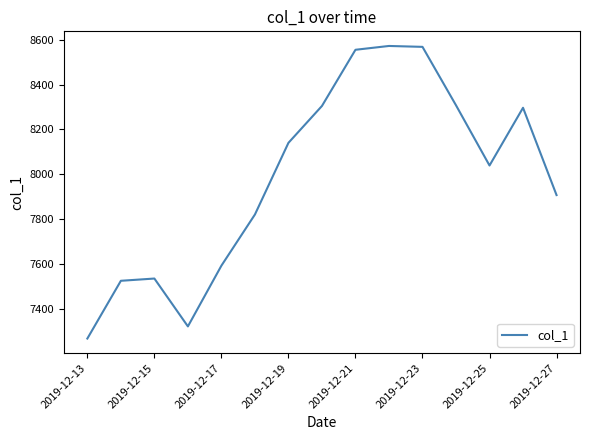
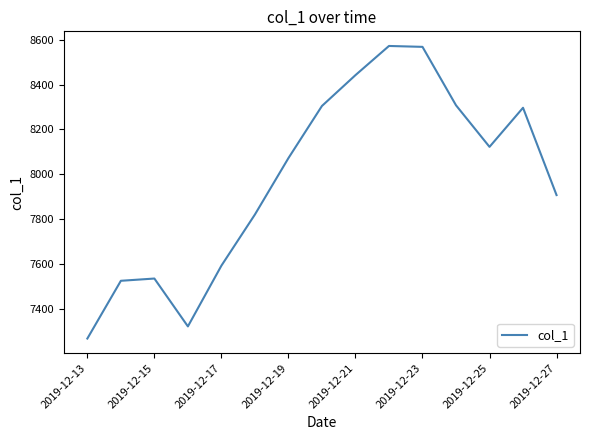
  {
    "2019-12-13": 7270,
    "2019-12-15": 7540,
    "2019-12-17": 7590,
-   "2019-12-19": 8140,
-   "2019-12-21": 8550,
+   "2019-12-19": 8070,
+   "2019-12-21": 8440,
    "2019-12-23": 8570,
-   "2019-12-25": 8040,
+   "2019-12-25": 8120,
    "2019-12-27": 7910
  }
